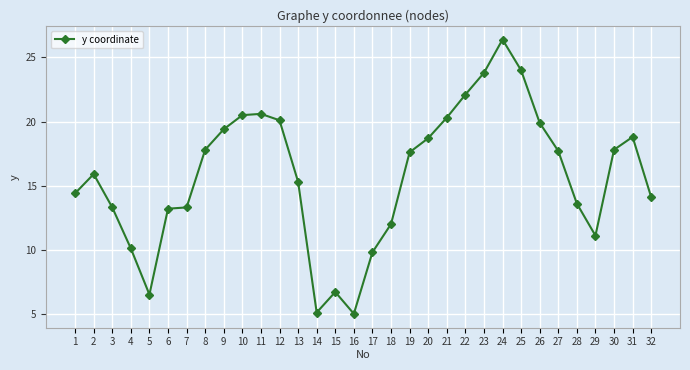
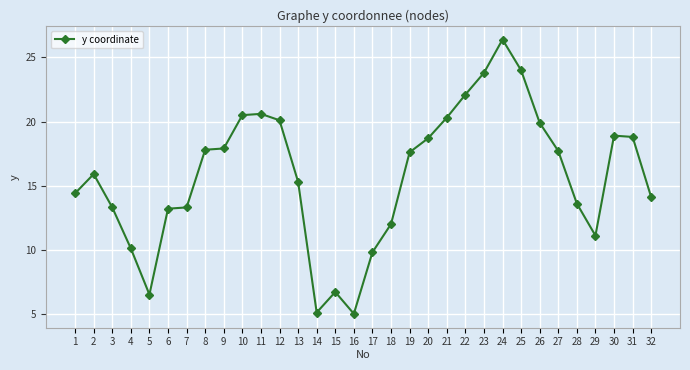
  {
    "1": 14.4,
    "2": 15.9,
    "3": 13.3,
    "4": 10.1,
    "5": 6.5,
    "6": 13.2,
    "7": 13.3,
    "8": 17.8,
-   "9": 19.4,
+   "9": 17.9,
    "10": 20.5,
    "11": 20.6,
    "12": 20.1,
    "13": 15.3,
    "14": 5.1,
    "15": 6.7,
    "16": 5.0,
    "17": 9.8,
    "18": 12.0,
    "19": 17.6,
    "20": 18.7,
    "21": 20.3,
    "22": 22.1,
    "23": 23.8,
    "24": 26.4,
    "25": 24.0,
    "26": 19.9,
    "27": 17.7,
    "28": 13.6,
    "29": 11.1,
-   "30": 17.8,
+   "30": 18.9,
    "31": 18.8,
    "32": 14.1
  }
